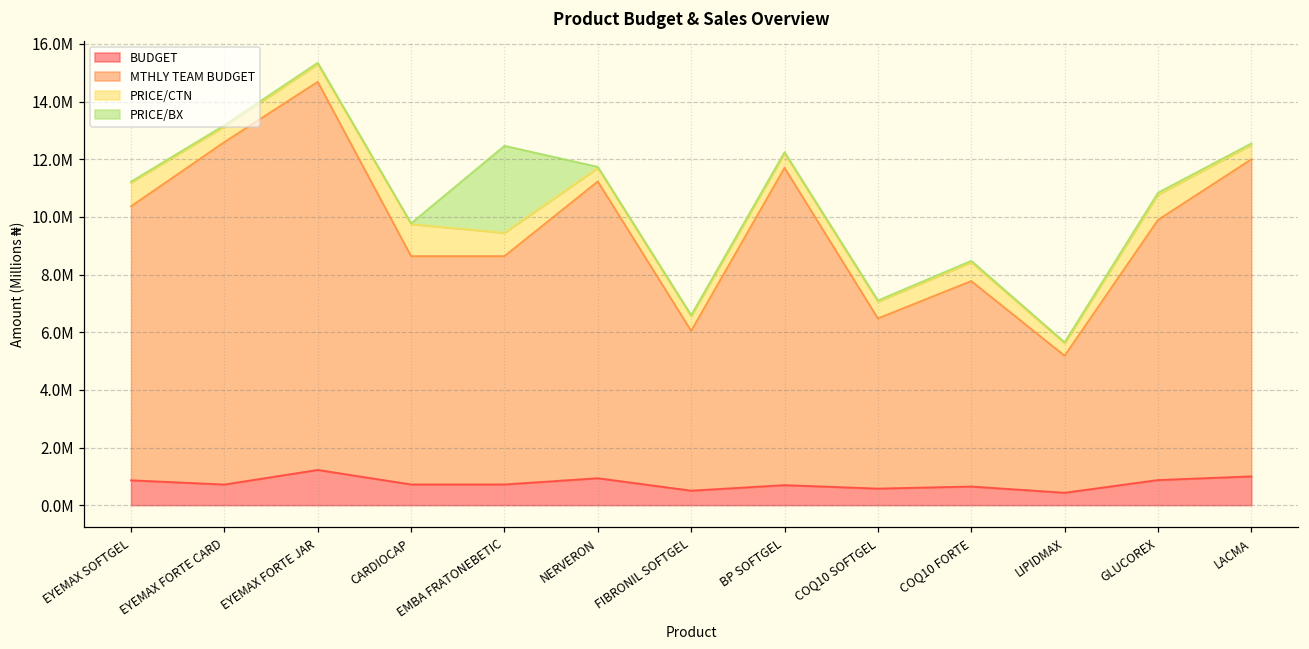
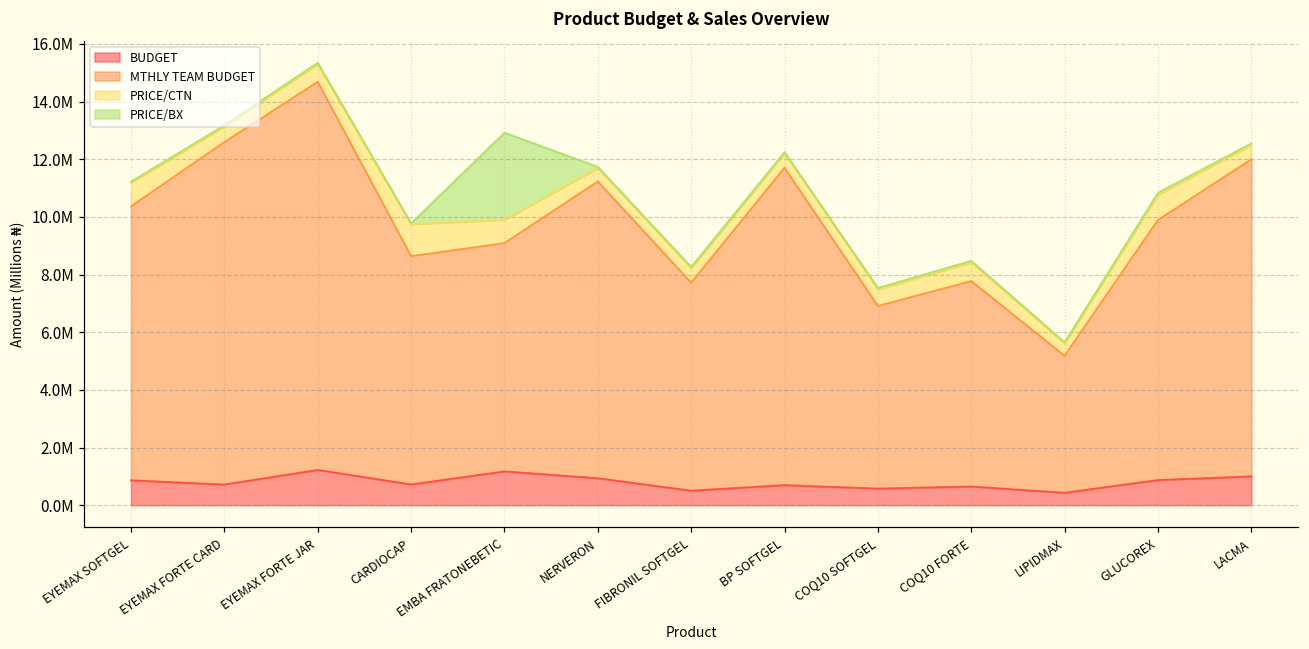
  {
    "BUDGET": {
      "EYEMAX SOFTGEL": 900000,
      "EYEMAX FORTE CARD": 700000,
      "EYEMAX FORTE JAR": 1200000,
      "CARDIOCAP": 700000,
-     "EMBA FRATONEBETIC": 700000,
+     "EMBA FRATONEBETIC": 1200000,
      "NERVERON": 900000,
      "FIBRONIL SOFTGEL": 500000,
      "BP SOFTGEL": 700000,
      "COQ10 SOFTGEL": 600000,
      "COQ10 FORTE": 600000,
      "LIPIDMAX": 400000,
      "GLUCOREX": 900000,
      "LACMA": 1000000
    },
    "MTHLY TEAM BUDGET": {
      "EYEMAX SOFTGEL": 9500000,
      "EYEMAX FORTE CARD": 11900000,
      "EYEMAX FORTE JAR": 13500000,
      "CARDIOCAP": 7900000,
      "EMBA FRATONEBETIC": 7900000,
      "NERVERON": 10300000,
-     "FIBRONIL SOFTGEL": 5500000,
+     "FIBRONIL SOFTGEL": 7200000,
      "BP SOFTGEL": 11000000,
-     "COQ10 SOFTGEL": 5900000,
+     "COQ10 SOFTGEL": 6300000,
      "COQ10 FORTE": 7100000,
      "LIPIDMAX": 4800000,
      "GLUCOREX": 9000000,
      "LACMA": 11000000
    },
    "PRICE/CTN": {
      "EMBA FRATONEBETIC": 800000
    },
    "PRICE/BX": {
      "EMBA FRATONEBETIC": 3000000
    }
  }
